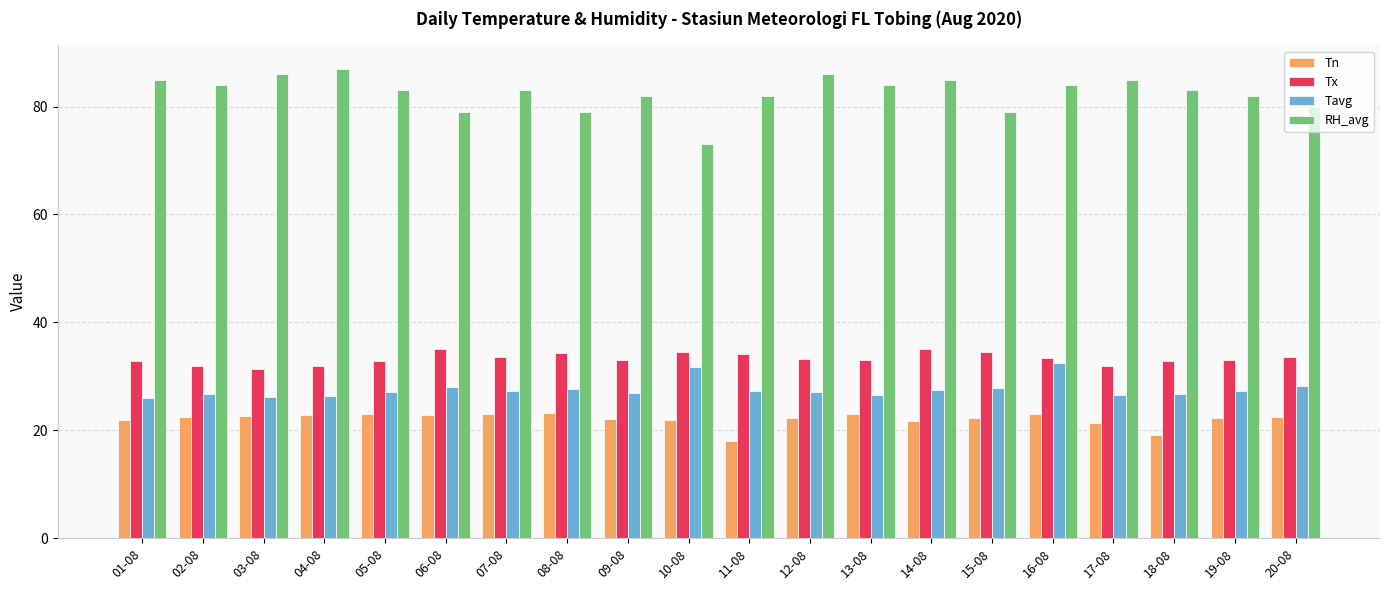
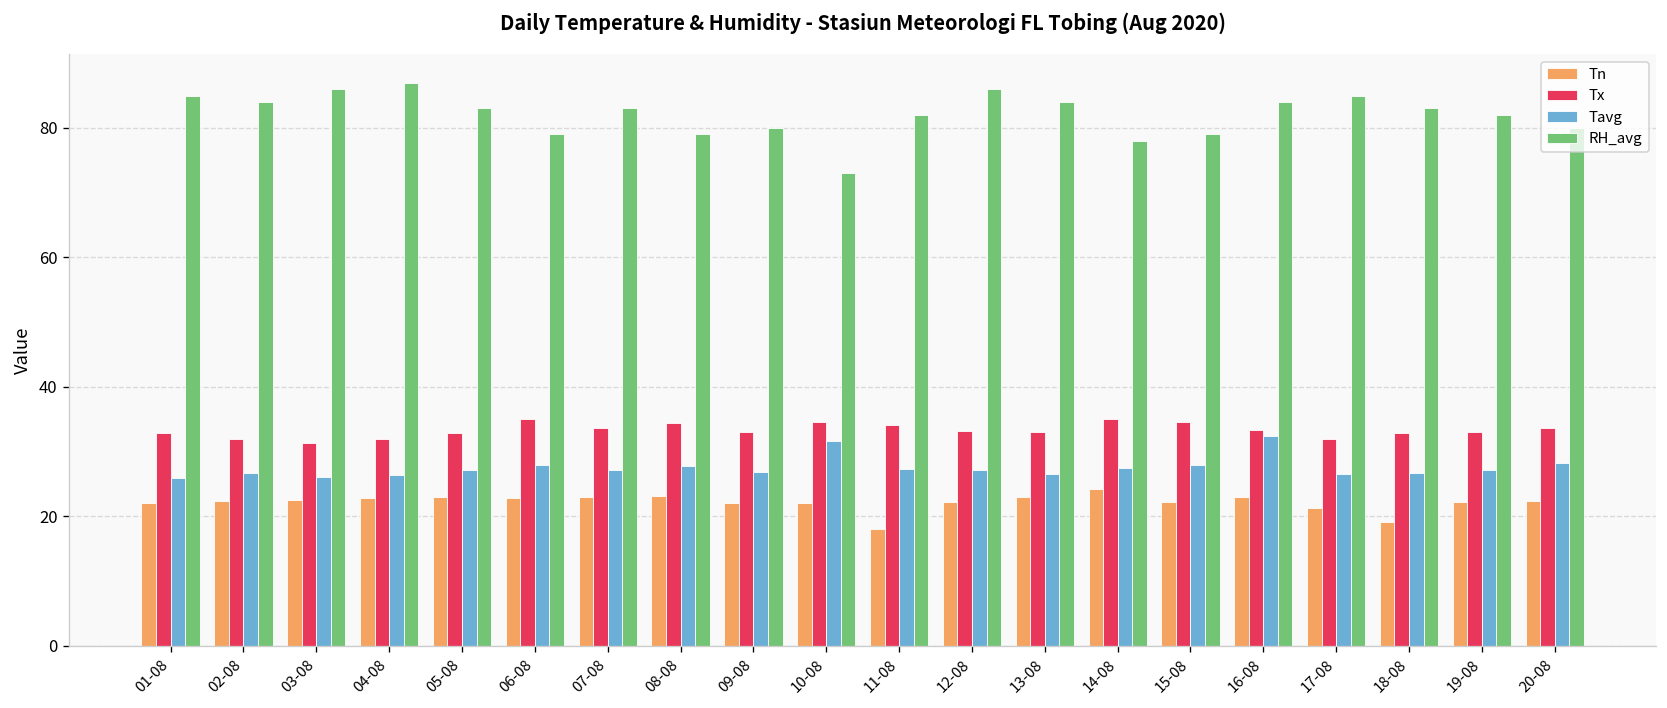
  {
    "Tn": {
      "01-08": 22,
      "02-08": 22,
      "03-08": 23,
      "04-08": 23,
      "05-08": 23,
      "06-08": 23,
      "07-08": 23,
      "08-08": 23,
      "09-08": 22,
      "10-08": 22,
      "11-08": 18,
      "12-08": 22,
      "13-08": 23,
-     "14-08": 22,
+     "14-08": 24,
      "15-08": 22,
      "16-08": 23,
      "17-08": 21,
      "18-08": 19,
      "19-08": 22,
      "20-08": 22
    },
    "Tx": {
      "01-08": 33,
      "02-08": 32,
      "03-08": 31,
      "04-08": 32,
      "05-08": 33,
      "06-08": 35,
      "07-08": 34,
      "08-08": 34,
      "09-08": 33,
      "10-08": 35,
      "11-08": 34,
      "12-08": 33,
      "13-08": 33,
      "14-08": 35,
      "15-08": 35,
      "16-08": 33,
      "17-08": 32,
      "18-08": 33,
      "19-08": 33,
      "20-08": 34
    },
    "Tavg": {
      "01-08": 26,
      "02-08": 27,
      "03-08": 26,
      "04-08": 26,
      "05-08": 27,
      "06-08": 28,
      "07-08": 27,
      "08-08": 28,
      "09-08": 27,
      "10-08": 32,
      "11-08": 27,
      "12-08": 27,
      "13-08": 27,
      "14-08": 28,
      "15-08": 28,
      "16-08": 32,
      "17-08": 27,
      "18-08": 27,
      "19-08": 27,
      "20-08": 28
    },
    "RH_avg": {
      "01-08": 85,
      "02-08": 84,
      "03-08": 86,
      "04-08": 87,
      "05-08": 83,
      "06-08": 79,
      "07-08": 83,
      "08-08": 79,
-     "09-08": 82,
+     "09-08": 80,
      "10-08": 73,
      "11-08": 82,
      "12-08": 86,
      "13-08": 84,
-     "14-08": 85,
+     "14-08": 78,
      "15-08": 79,
      "16-08": 84,
      "17-08": 85,
      "18-08": 83,
      "19-08": 82
    }
  }
